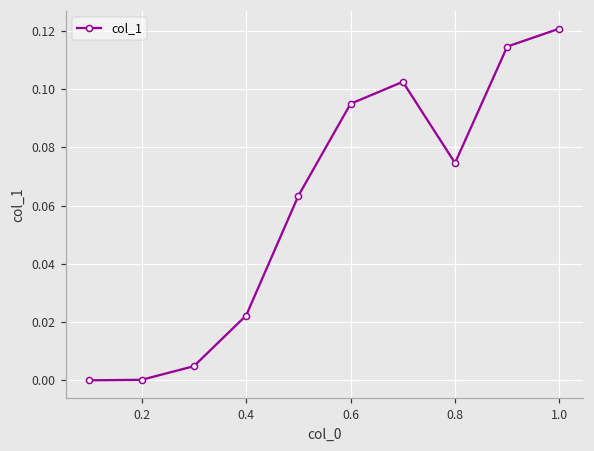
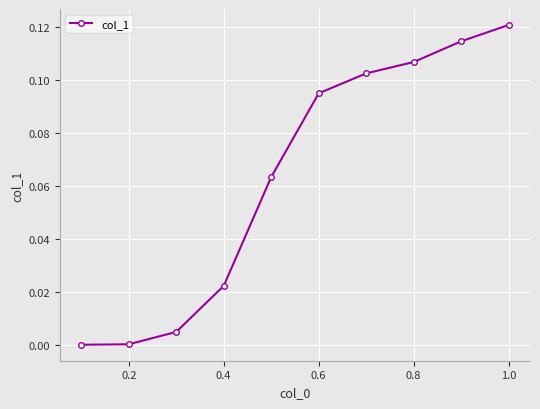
  {
    "0.2": 0.000,
    "0.4": 0.022,
    "0.6": 0.095,
-   "0.8": 0.075,
+   "0.8": 0.107,
    "1.0": 0.121
  }
